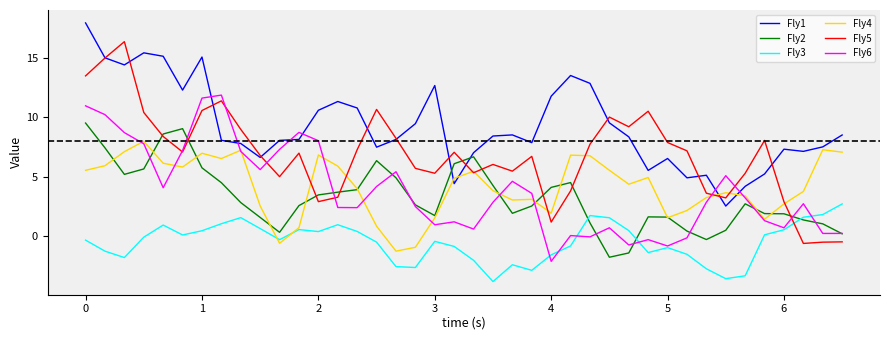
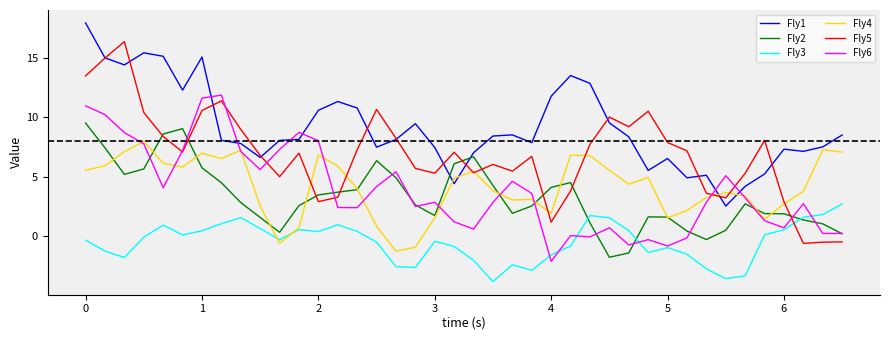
  {
    "Fly1": {
      "0": 18.0,
      "1": 15.1,
      "2": 10.6,
-     "3": 12.7,
+     "3": 7.5,
      "4": 11.8,
      "5": 6.5,
      "6": 7.3
    },
    "Fly2": {
      "0": 9.5,
      "1": 5.7,
      "2": 3.4,
      "4": 4.1,
      "6": 1.8
    },
    "Fly3": {
      "0": -0.4,
      "1": 0.4,
      "2": 0.3,
      "3": -0.5,
      "4": -1.6
    },
    "Fly4": {
      "0": 5.5,
      "1": 7.0,
      "2": 6.8,
      "4": 1.9
    },
    "Fly5": {
      "0": 13.5,
      "1": 10.6,
      "2": 2.9,
      "3": 5.3,
      "4": 1.1,
      "5": 7.9
    },
    "Fly6": {
      "0": 11.0,
      "1": 11.6,
      "2": 8.0,
-     "3": 0.9,
+     "3": 2.8,
      "4": -2.2
    }
  }
